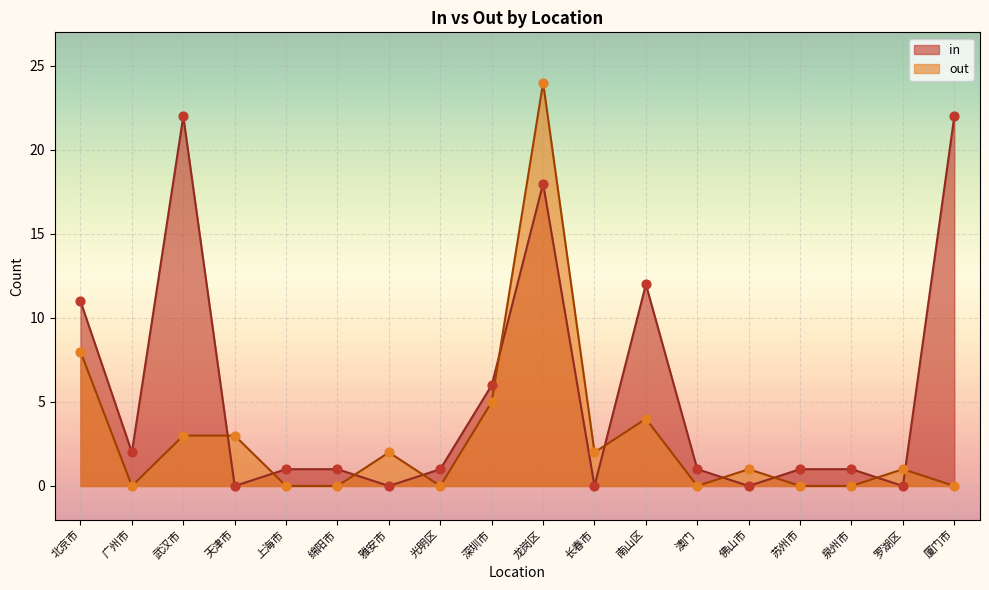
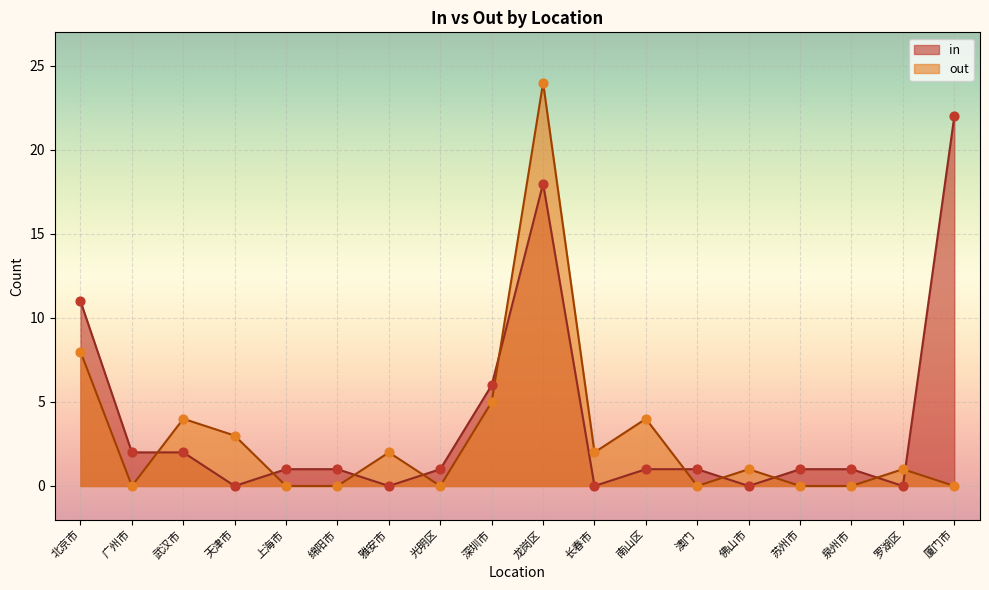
  {
    "in": {
      "北京市": 11,
      "广州市": 2,
-     "武汉市": 22,
+     "武汉市": 2,
      "天津市": 0,
      "上海市": 1,
      "绵阳市": 1,
      "雅安市": 0,
      "光明区": 1,
      "深圳市": 6,
      "龙岗区": 18,
      "长春市": 0,
-     "南山区": 12,
+     "南山区": 1,
      "澳门": 1,
      "佛山市": 0,
      "苏州市": 1,
      "泉州市": 1,
      "罗湖区": 0,
      "厦门市": 22
    },
    "out": {
      "北京市": 8,
      "广州市": 0,
-     "武汉市": 3,
+     "武汉市": 4,
      "天津市": 3,
      "上海市": 0,
      "绵阳市": 0,
      "雅安市": 2,
      "光明区": 0,
      "深圳市": 5,
      "龙岗区": 24,
      "长春市": 2,
      "南山区": 4,
      "澳门": 0,
      "佛山市": 1,
      "苏州市": 0,
      "泉州市": 0,
      "罗湖区": 1,
      "厦门市": 0
    }
  }
